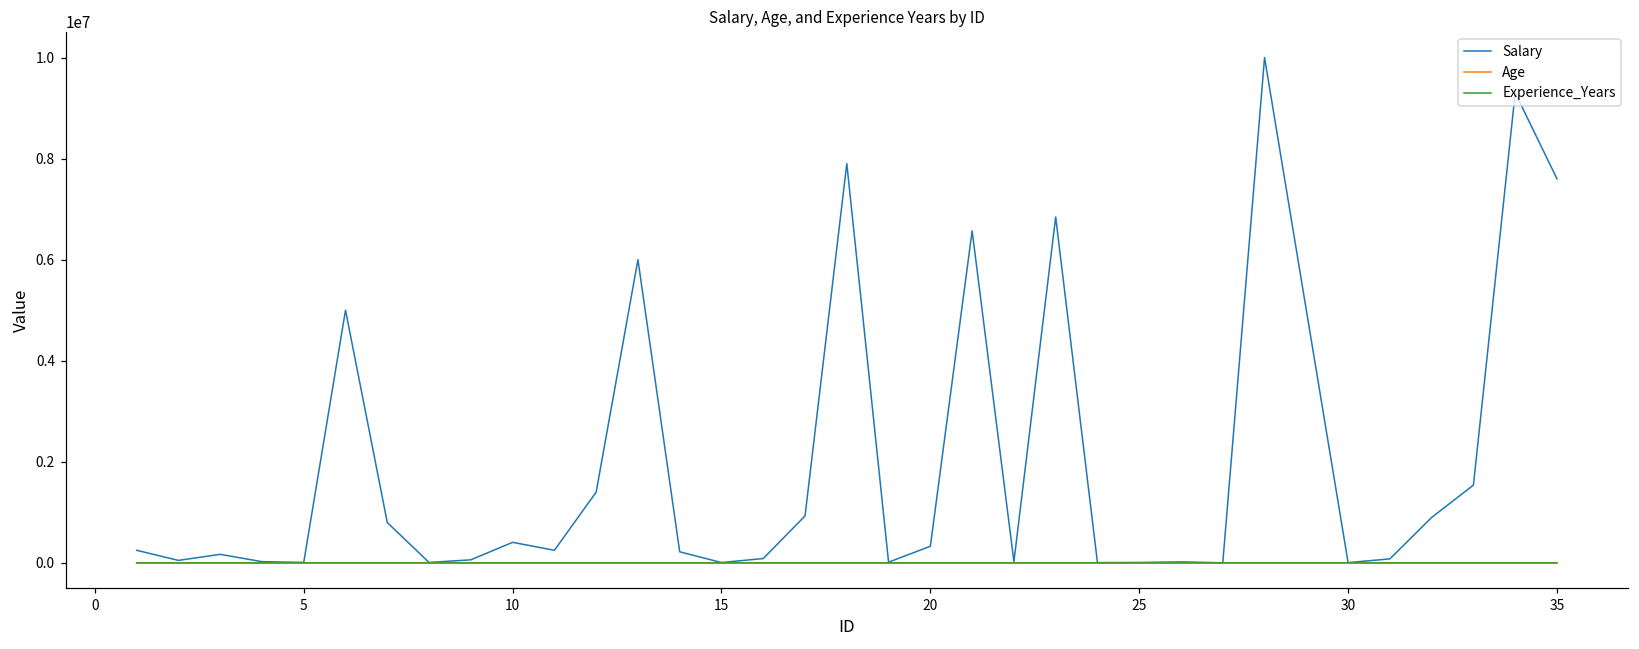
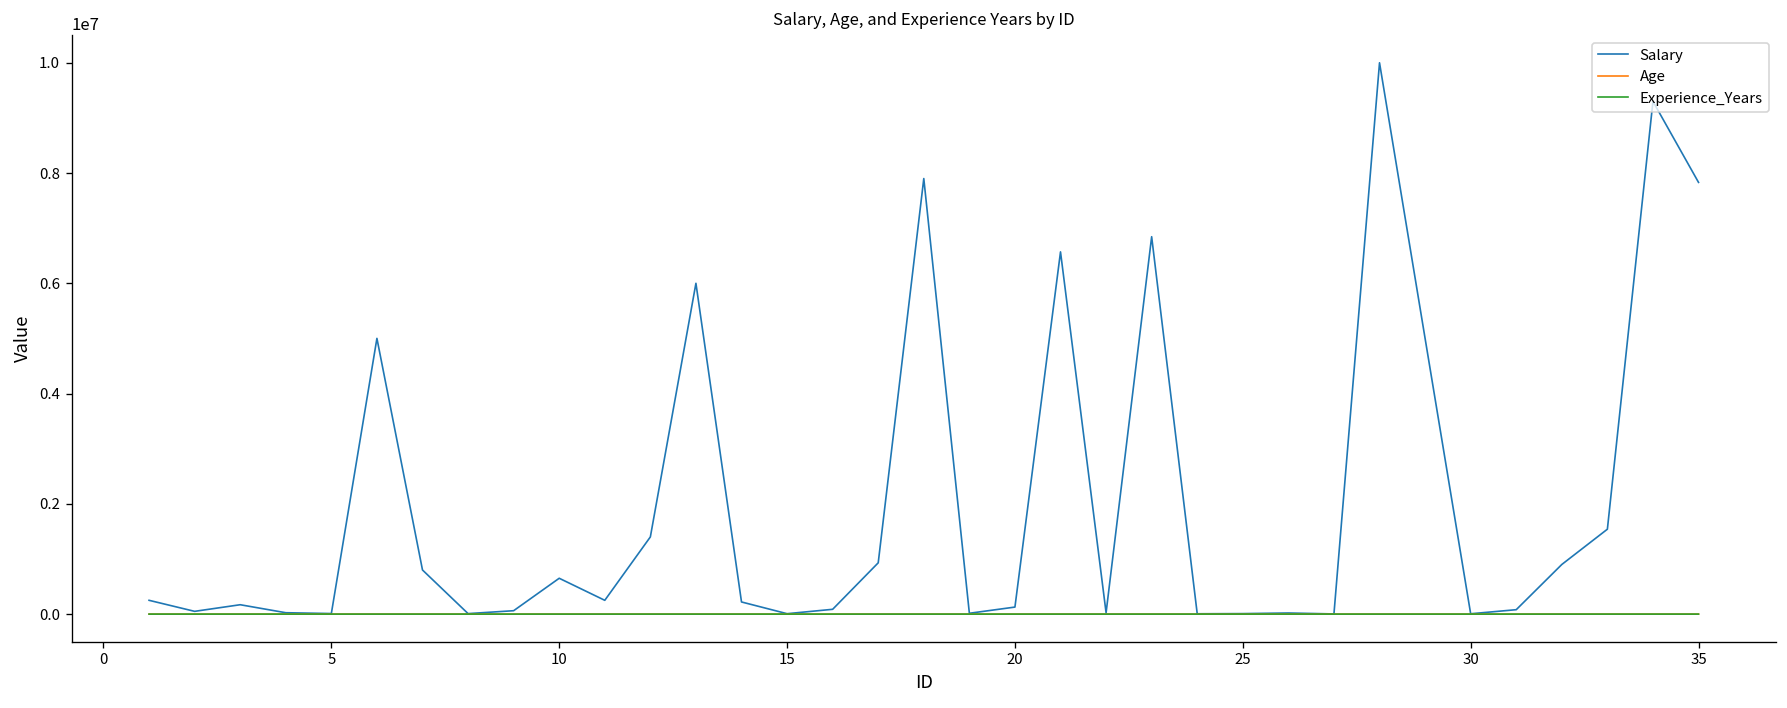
  {
    "Salary": {
-     "10": 400000,
-     "20": 300000,
-     "35": 7600000
+     "10": 700000,
+     "20": 100000,
+     "35": 7800000
    },
    "Experience_Years": {
      "10": 0,
      "20": 0,
      "35": 0
    }
  }
